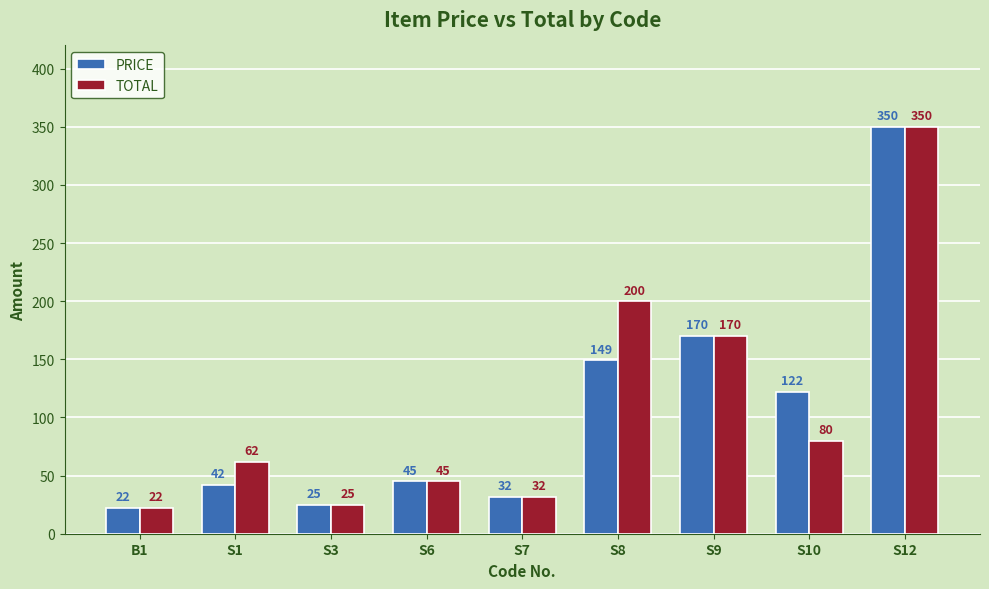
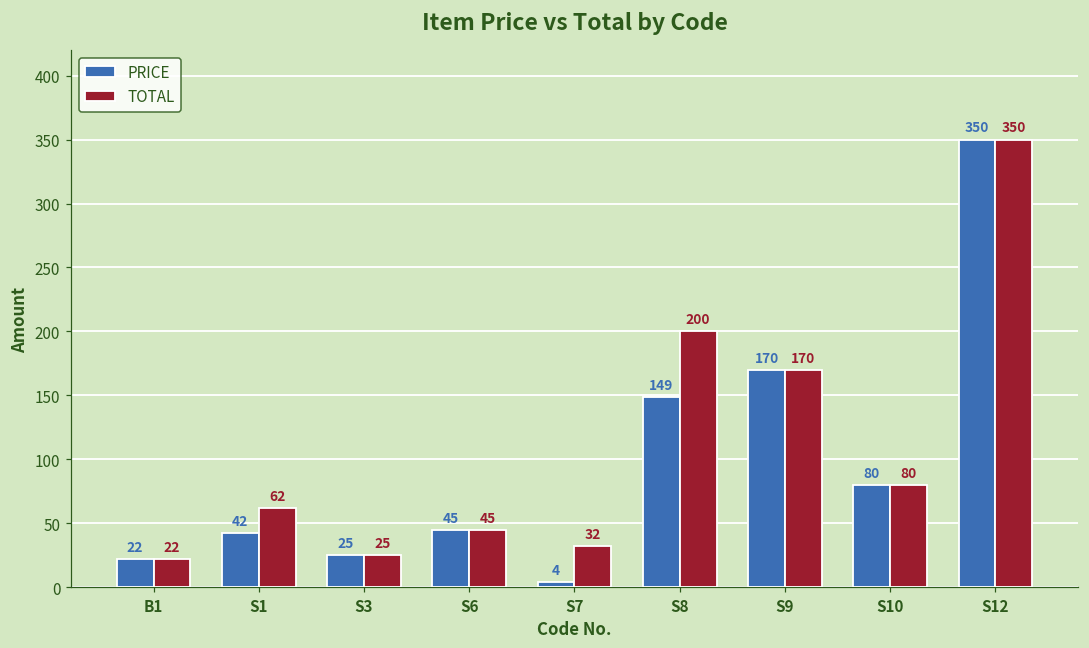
  {
    "PRICE": {
      "B1": 22,
      "S1": 42,
      "S3": 25,
      "S6": 45,
-     "S7": 32,
+     "S7": 4,
      "S8": 149,
      "S9": 170,
-     "S10": 122,
+     "S10": 80,
      "S12": 350
    },
    "TOTAL": {
      "B1": 22,
      "S1": 62,
      "S3": 25,
      "S6": 45,
      "S7": 32,
      "S8": 200,
      "S9": 170,
      "S10": 80,
      "S12": 350
    }
  }
